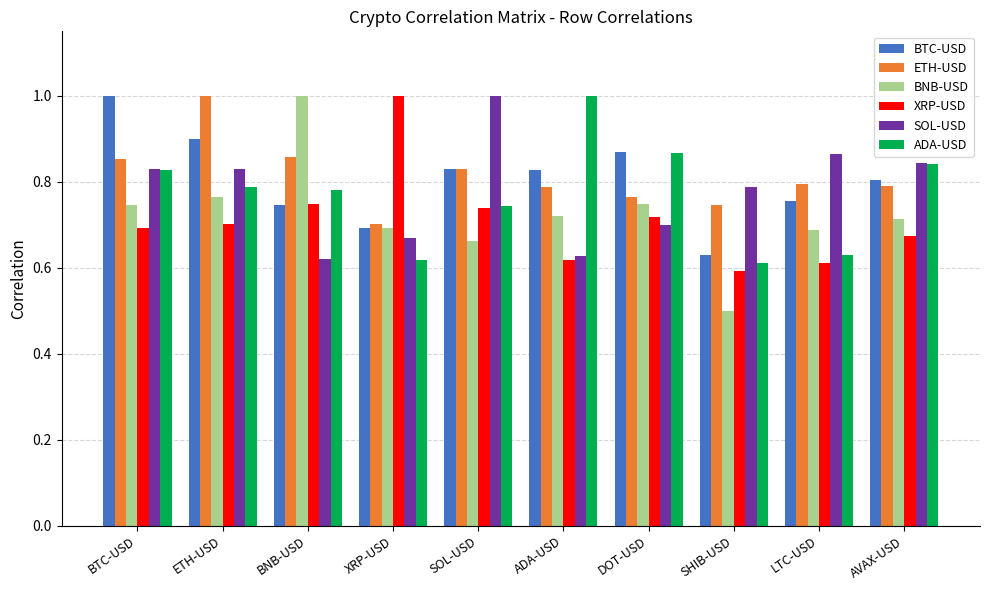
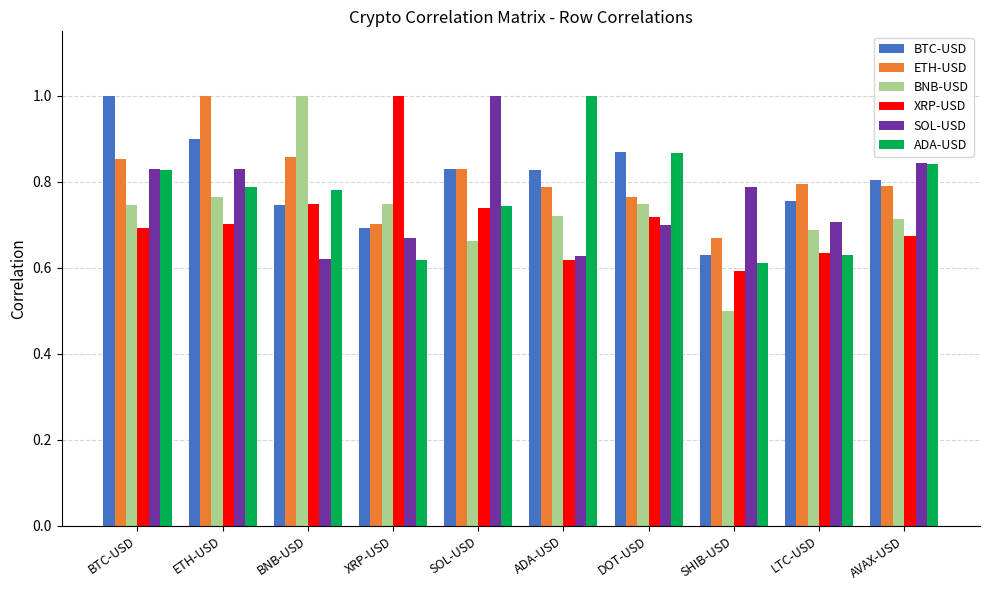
  {
    "BTC-USD": {
      "BTC-USD": 1.00,
      "ETH-USD": 0.90,
      "BNB-USD": 0.75,
      "XRP-USD": 0.69,
      "SOL-USD": 0.83,
      "ADA-USD": 0.83,
      "DOT-USD": 0.87,
      "SHIB-USD": 0.63,
      "LTC-USD": 0.76,
      "AVAX-USD": 0.80
    },
    "ETH-USD": {
      "BTC-USD": 0.85,
      "ETH-USD": 1.00,
      "BNB-USD": 0.86,
      "XRP-USD": 0.70,
      "SOL-USD": 0.83,
      "ADA-USD": 0.79,
      "DOT-USD": 0.77,
-     "SHIB-USD": 0.75,
+     "SHIB-USD": 0.67,
      "LTC-USD": 0.80,
      "AVAX-USD": 0.79
    },
    "BNB-USD": {
      "BTC-USD": 0.75,
      "ETH-USD": 0.76,
      "BNB-USD": 1.00,
-     "XRP-USD": 0.69,
+     "XRP-USD": 0.75,
      "SOL-USD": 0.66,
      "ADA-USD": 0.72,
      "DOT-USD": 0.75,
      "SHIB-USD": 0.50,
      "LTC-USD": 0.69,
      "AVAX-USD": 0.71
    },
    "XRP-USD": {
      "BTC-USD": 0.69,
      "ETH-USD": 0.70,
      "BNB-USD": 0.75,
      "XRP-USD": 1.00,
      "SOL-USD": 0.74,
      "ADA-USD": 0.62,
      "DOT-USD": 0.72,
      "SHIB-USD": 0.59,
-     "LTC-USD": 0.61,
+     "LTC-USD": 0.63,
      "AVAX-USD": 0.67
    },
    "SOL-USD": {
      "BTC-USD": 0.83,
      "ETH-USD": 0.83,
      "BNB-USD": 0.62,
      "XRP-USD": 0.67,
      "SOL-USD": 1.00,
      "ADA-USD": 0.63,
      "DOT-USD": 0.70,
      "SHIB-USD": 0.79,
-     "LTC-USD": 0.87,
+     "LTC-USD": 0.71,
      "AVAX-USD": 0.84
    },
    "ADA-USD": {
      "BTC-USD": 0.83,
      "ETH-USD": 0.79,
      "BNB-USD": 0.78,
      "XRP-USD": 0.62,
      "SOL-USD": 0.74,
      "ADA-USD": 1.00,
      "DOT-USD": 0.87,
      "SHIB-USD": 0.61,
      "LTC-USD": 0.63,
      "AVAX-USD": 0.84
    }
  }
